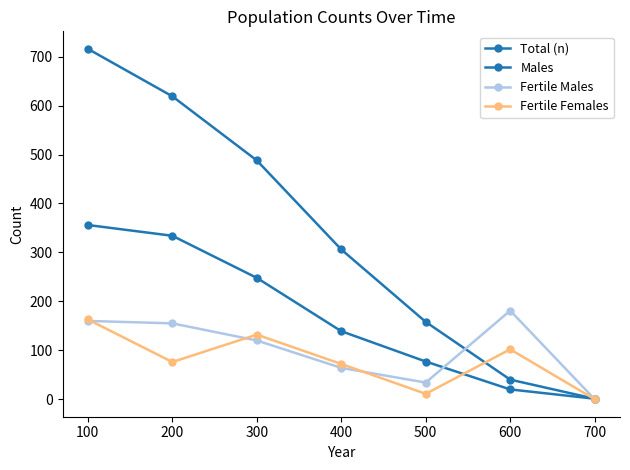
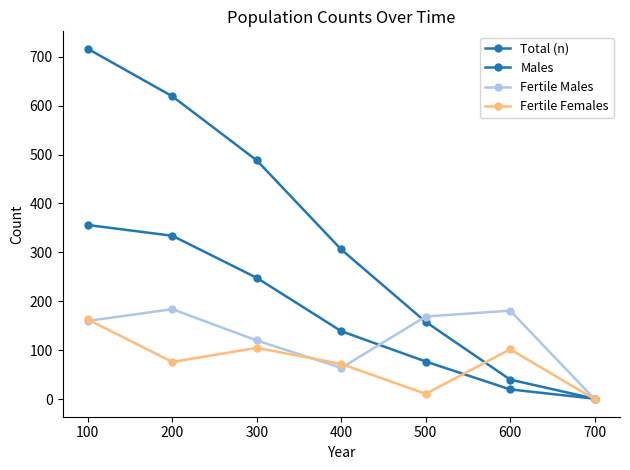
  {
    "Fertile Males": {
-     "200": 160,
+     "200": 180,
      "300": 120,
      "400": 60,
-     "500": 30,
+     "500": 170,
      "600": 180
    },
    "Fertile Females": {
      "200": 80,
-     "300": 130,
+     "300": 110,
      "400": 70,
      "500": 10,
      "600": 100
    }
  }
